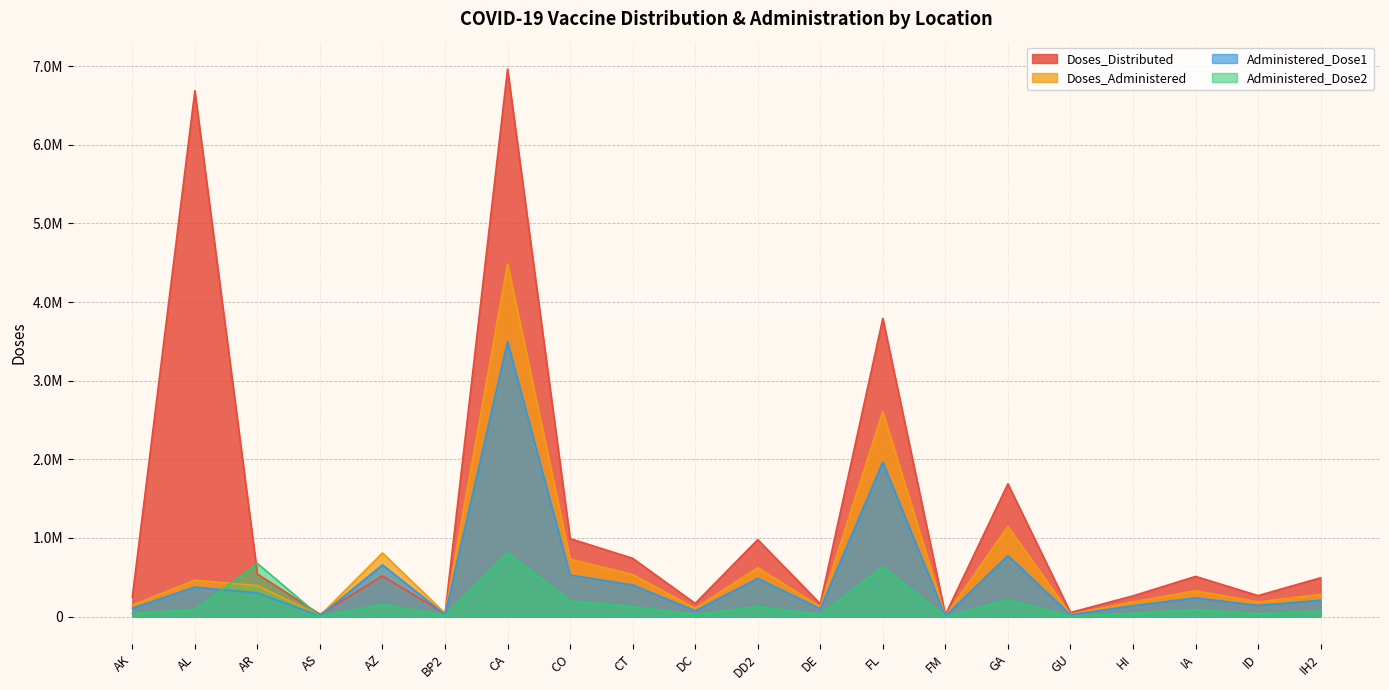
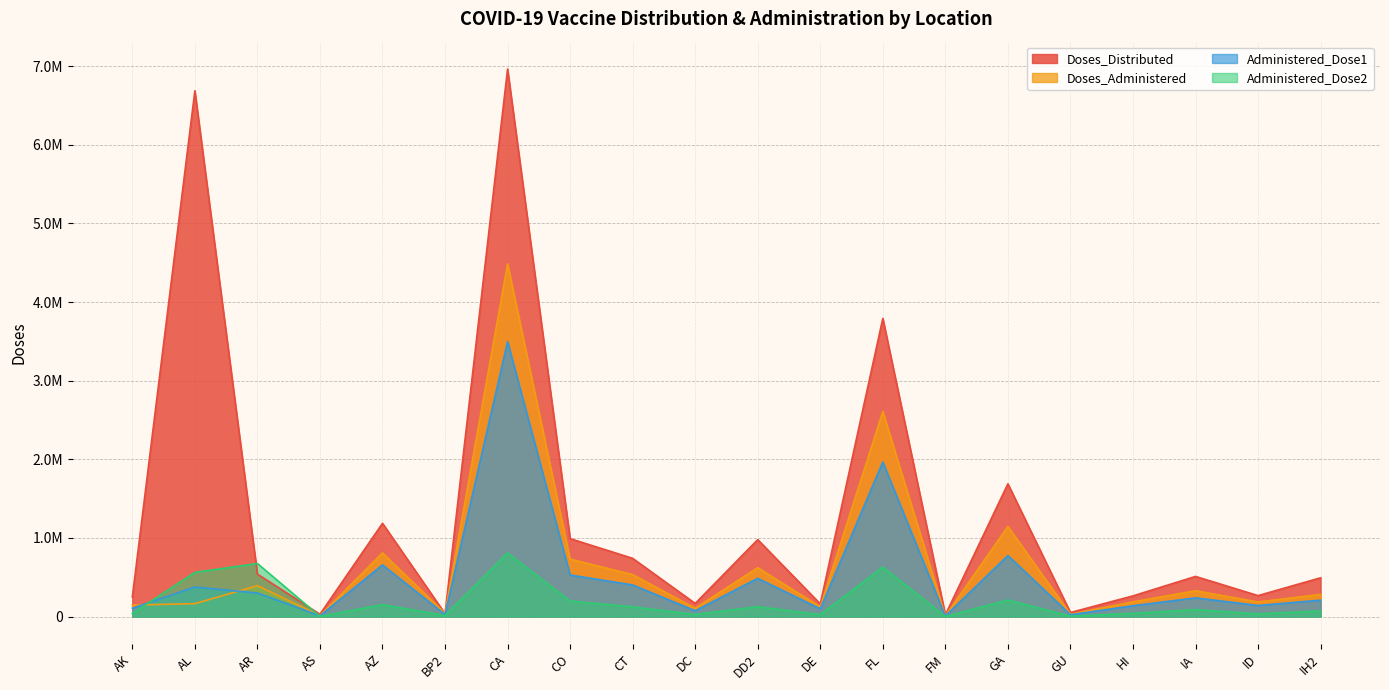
  {
    "Doses_Distributed": {
      "AK": 200000,
      "AL": 6700000,
      "AR": 500000,
-     "AZ": 500000,
+     "AZ": 1200000,
      "CA": 7000000,
      "CO": 1000000,
      "CT": 700000,
      "DC": 200000,
      "DD2": 1000000,
      "DE": 200000,
      "FL": 3800000,
      "GA": 1700000,
      "HI": 300000,
      "IA": 500000,
      "ID": 300000,
      "IH2": 500000
    },
    "Doses_Administered": {
      "AK": 100000,
-     "AL": 500000,
+     "AL": 200000,
      "AR": 400000,
      "AZ": 800000,
      "CA": 4500000,
      "CO": 700000,
      "CT": 500000,
      "DC": 100000,
      "DD2": 600000,
      "FL": 2600000,
      "GA": 1100000,
      "HI": 200000,
      "IA": 300000,
      "ID": 200000,
      "IH2": 300000
    },
    "Administered_Dose1": {
      "AK": 100000,
      "AL": 400000,
      "AR": 300000,
      "AZ": 700000,
      "CA": 3500000,
      "CO": 500000,
      "CT": 400000,
      "DC": 100000,
      "DD2": 500000,
      "FL": 2000000,
      "GA": 800000,
      "HI": 100000,
      "IA": 200000,
      "ID": 100000,
      "IH2": 200000
    },
    "Administered_Dose2": {
      "AK": 0,
-     "AL": 100000,
+     "AL": 600000,
      "AR": 700000,
      "AZ": 200000,
      "CA": 800000,
      "CO": 200000,
      "CT": 100000,
      "DC": 0,
      "DD2": 100000,
      "DE": 0,
      "FL": 600000,
      "GA": 200000,
      "HI": 0,
      "IA": 100000,
      "ID": 0,
      "IH2": 100000
    }
  }
